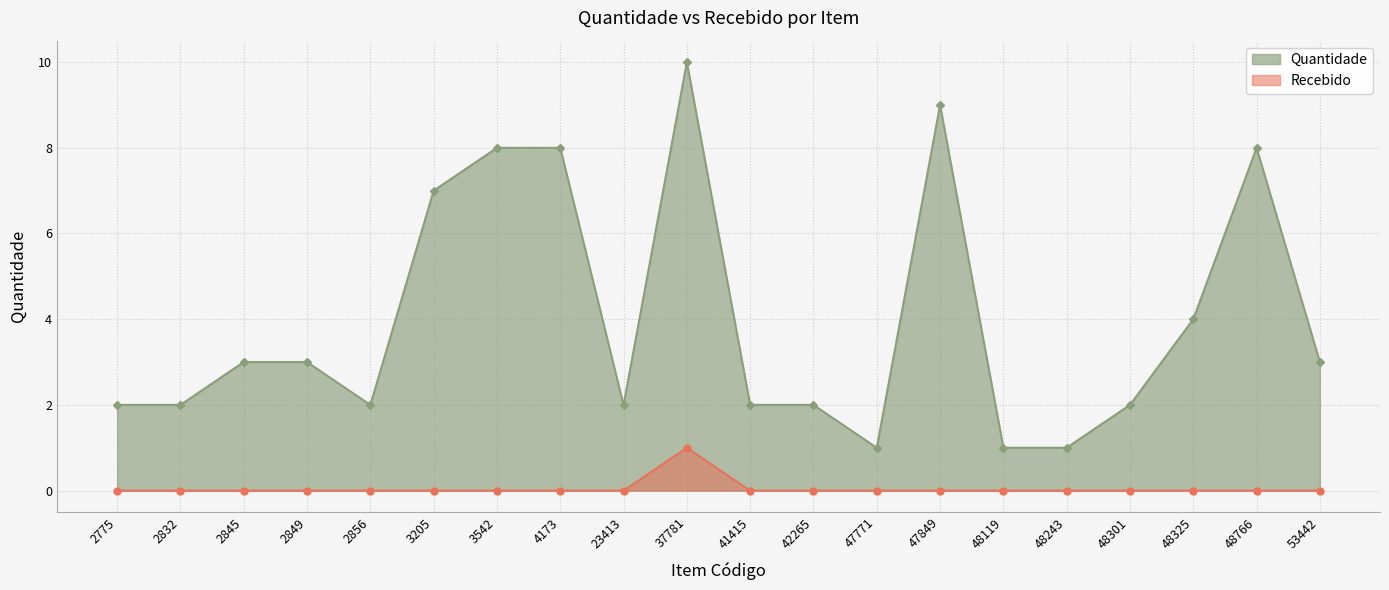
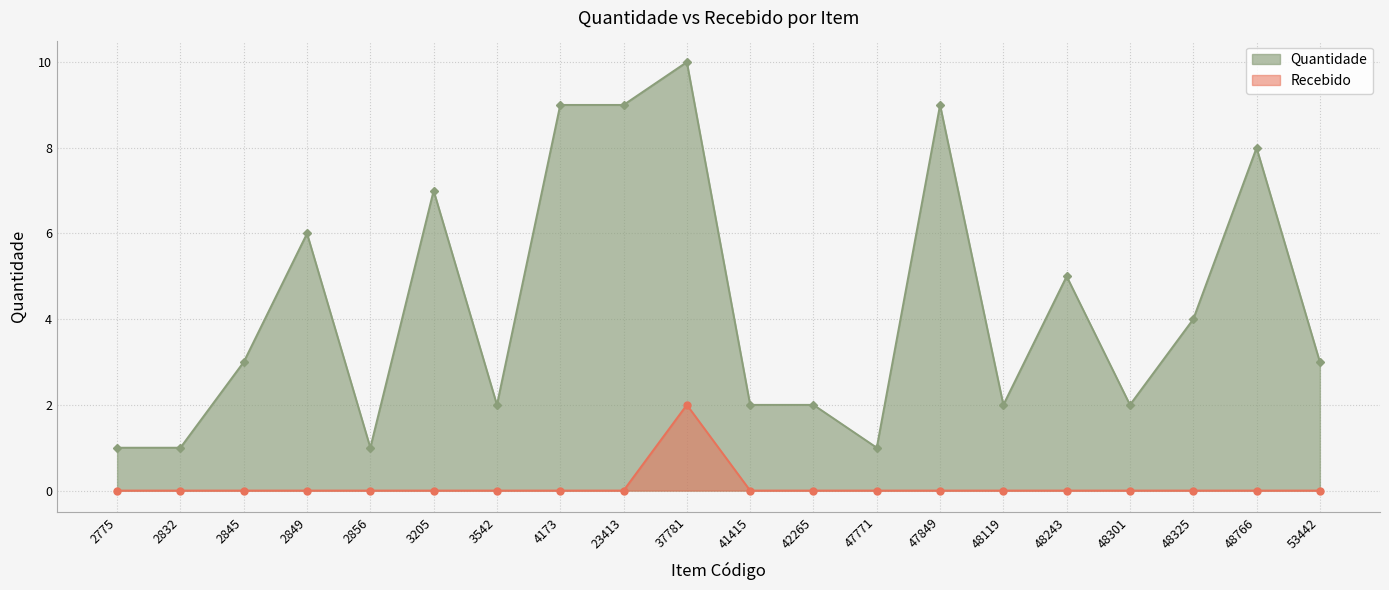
  {
    "Quantidade": {
-     "2775": 2,
-     "2832": 2,
+     "2775": 1,
+     "2832": 1,
      "2845": 3,
-     "2849": 3,
-     "2856": 2,
+     "2849": 6,
+     "2856": 1,
      "3205": 7,
-     "3542": 8,
-     "4173": 8,
-     "23413": 2,
+     "3542": 2,
+     "4173": 9,
+     "23413": 9,
      "37781": 10,
      "41415": 2,
      "42265": 2,
      "47771": 1,
      "47849": 9,
-     "48119": 1,
-     "48243": 1,
+     "48119": 2,
+     "48243": 5,
      "48301": 2,
      "48325": 4,
      "48766": 8,
      "53442": 3
    },
    "Recebido": {
      "2775": 0,
      "2832": 0,
      "2845": 0,
      "2849": 0,
      "2856": 0,
      "3205": 0,
      "3542": 0,
      "4173": 0,
      "23413": 0,
-     "37781": 1,
+     "37781": 2,
      "41415": 0,
      "42265": 0,
      "47771": 0,
      "47849": 0,
      "48119": 0,
      "48243": 0,
      "48301": 0,
      "48325": 0,
      "48766": 0,
      "53442": 0
    }
  }
